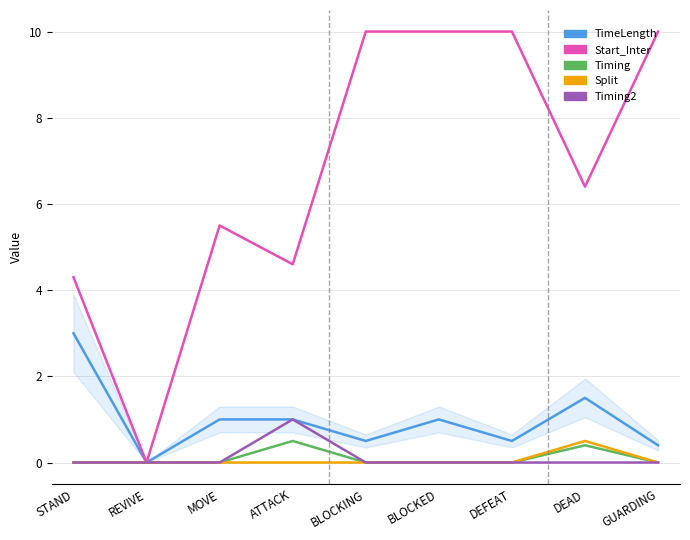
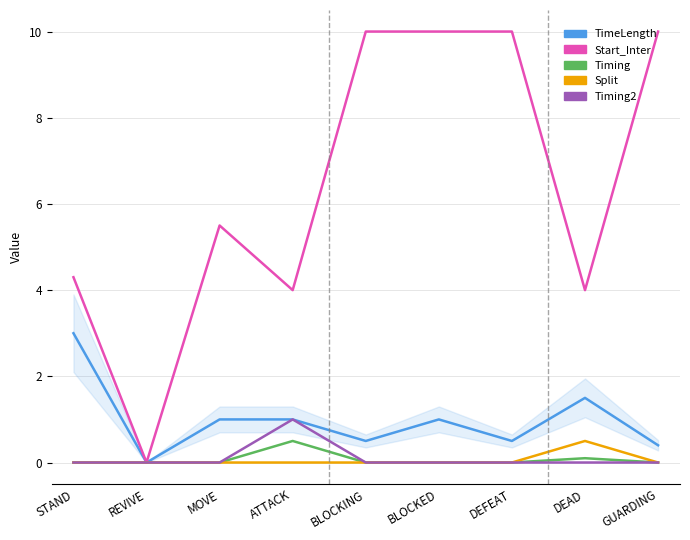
  {
    "Start_Inter": {
      "STAND": 4.3,
      "MOVE": 5.5,
-     "ATTACK": 4.6,
+     "ATTACK": 4.0,
      "BLOCKING": 10.0,
      "BLOCKED": 10.0,
      "DEFEAT": 10.0,
-     "DEAD": 6.4,
+     "DEAD": 4.0,
      "GUARDING": 10.0
    },
    "Timing": {
      "ATTACK": 0.5,
-     "DEAD": 0.4
+     "DEAD": 0.1
    },
    "Split": {
      "ATTACK": 0.0,
      "DEAD": 0.5
    },
    "Timing2": {
      "DEAD": 0.0
    }
  }
